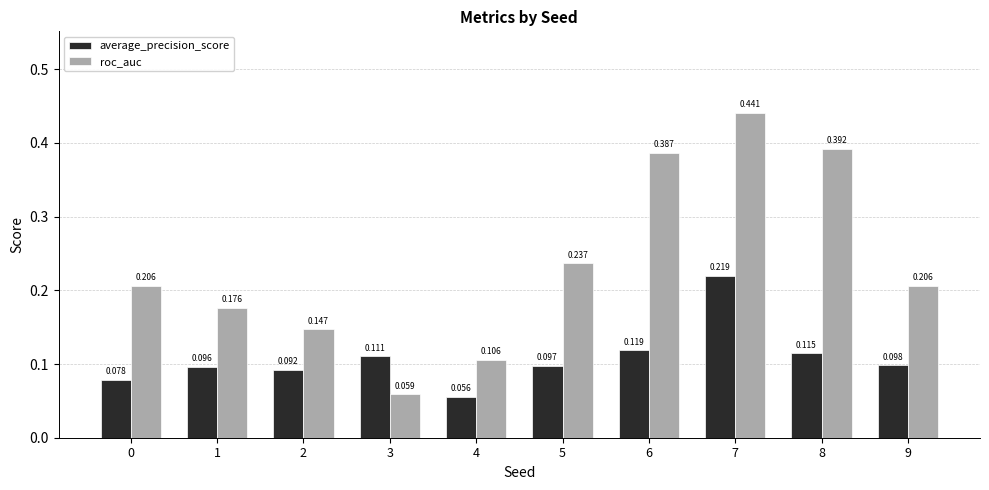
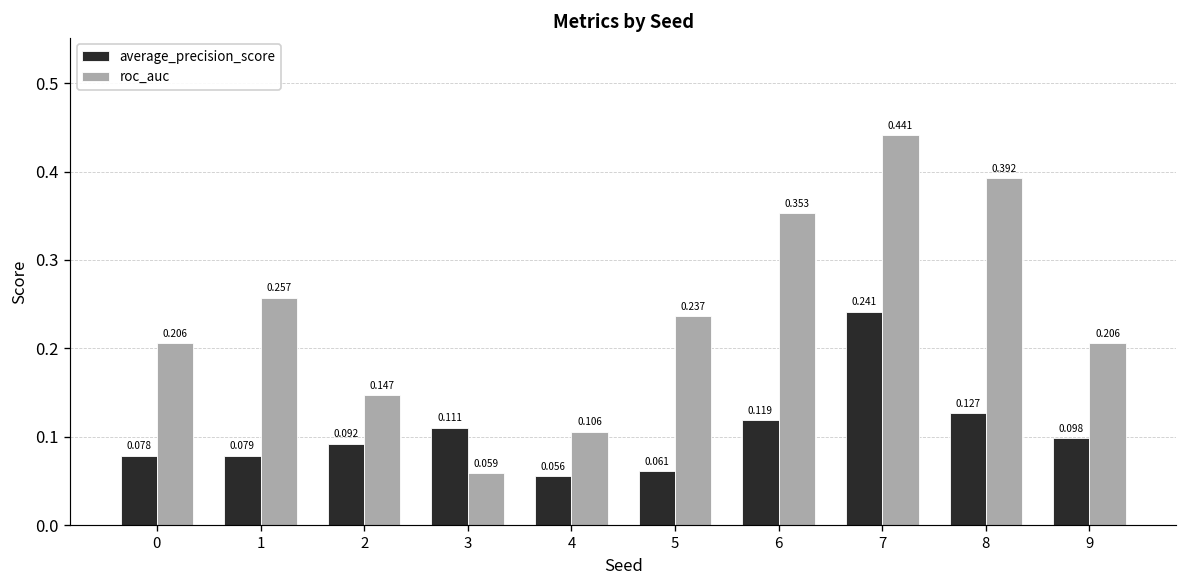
  {
    "average_precision_score": {
      "0": 0.078,
-     "1": 0.096,
+     "1": 0.079,
      "2": 0.092,
      "3": 0.111,
      "4": 0.056,
-     "5": 0.097,
+     "5": 0.061,
      "6": 0.119,
-     "7": 0.219,
-     "8": 0.115,
+     "7": 0.241,
+     "8": 0.127,
      "9": 0.098
    },
    "roc_auc": {
      "0": 0.206,
-     "1": 0.176,
+     "1": 0.257,
      "2": 0.147,
      "3": 0.059,
      "4": 0.106,
      "5": 0.237,
-     "6": 0.387,
+     "6": 0.353,
      "7": 0.441,
      "8": 0.392,
      "9": 0.206
    }
  }
